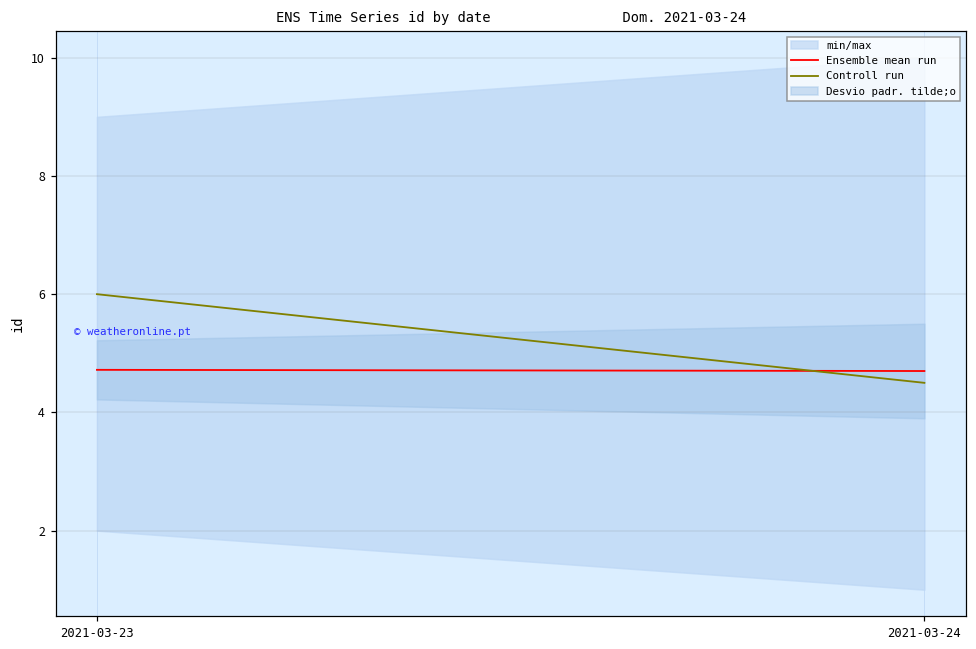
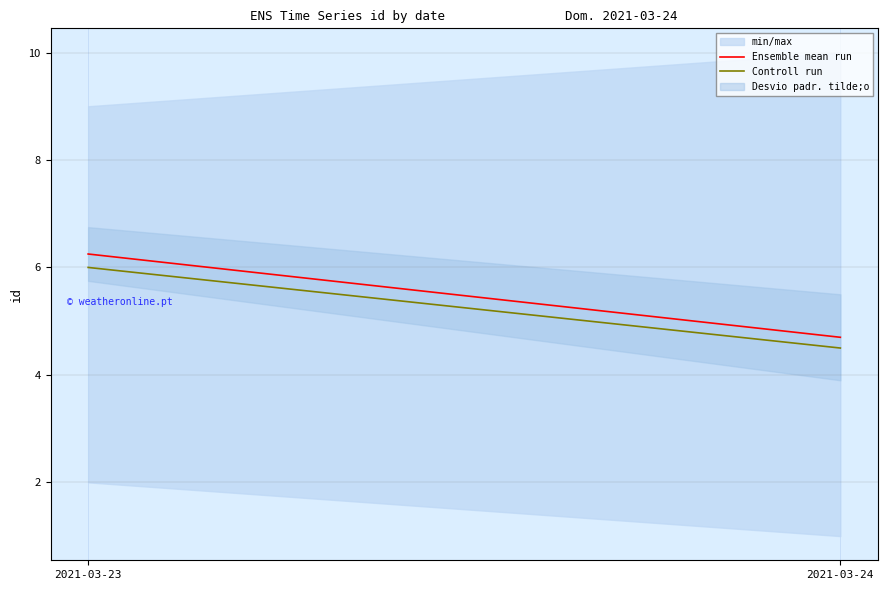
  {
    "Ensemble mean run": {
-     "2021-03-23": 4.7,
+     "2021-03-23": 6.3,
      "2021-03-24": 4.7
    },
    "Controll run": {
      "2021-03-23": 6.0,
      "2021-03-24": 4.5
    }
  }
